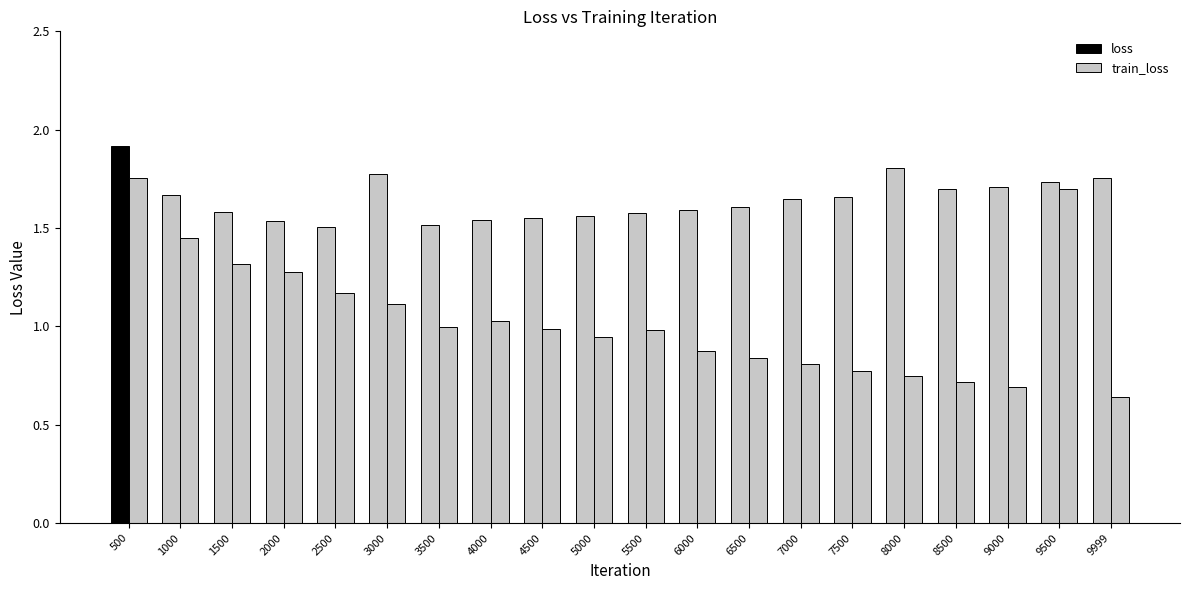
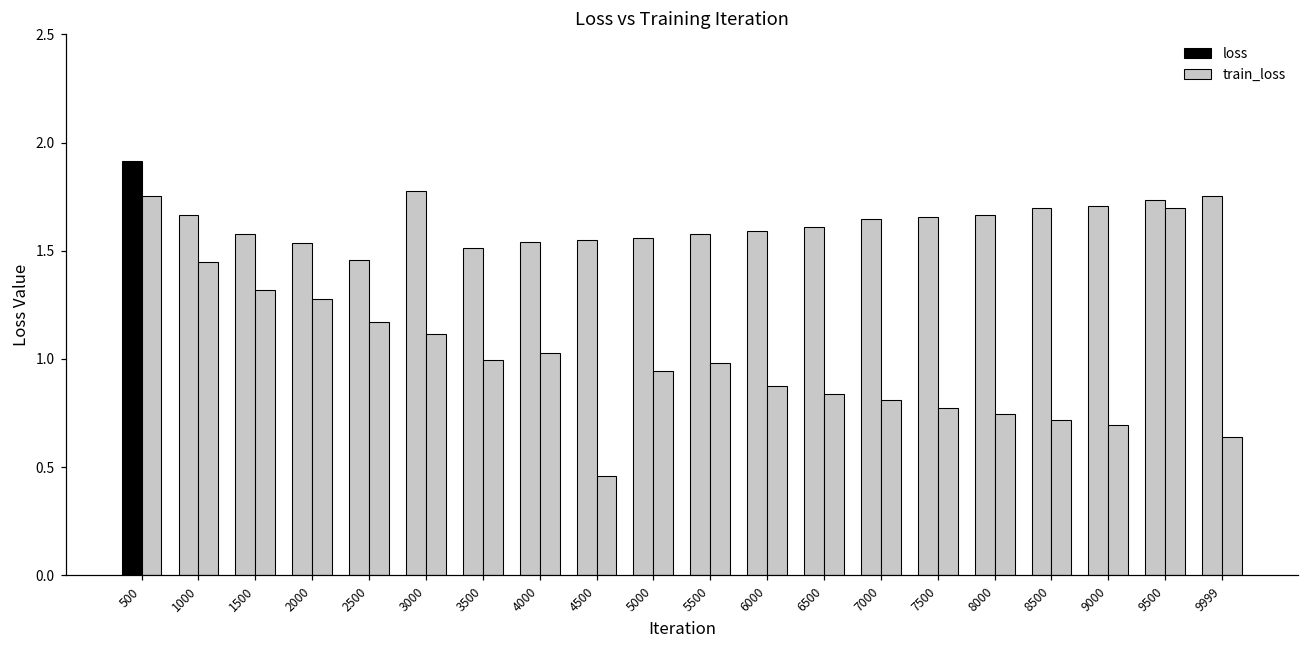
  {
    "loss": {
      "500": 1.92,
      "1000": 1.67,
      "1500": 1.58,
      "2000": 1.54,
-     "2500": 1.50,
+     "2500": 1.46,
      "3000": 1.78,
      "3500": 1.51,
      "4000": 1.54,
      "4500": 1.55,
      "5000": 1.56,
      "5500": 1.58,
      "6000": 1.59,
      "6500": 1.61,
      "7000": 1.65,
      "7500": 1.66,
-     "8000": 1.81,
+     "8000": 1.67,
      "8500": 1.70,
      "9000": 1.71,
      "9500": 1.74,
      "9999": 1.75
    },
    "train_loss": {
      "500": 1.75,
      "1000": 1.45,
      "1500": 1.32,
      "2000": 1.28,
      "2500": 1.17,
      "3000": 1.11,
      "3500": 0.99,
      "4000": 1.03,
-     "4500": 0.98,
+     "4500": 0.46,
      "5000": 0.95,
      "5500": 0.98,
      "6000": 0.87,
      "6500": 0.84,
      "7000": 0.81,
      "7500": 0.77,
      "8000": 0.75,
      "8500": 0.72,
      "9000": 0.69,
      "9500": 1.70,
      "9999": 0.64
    }
  }
